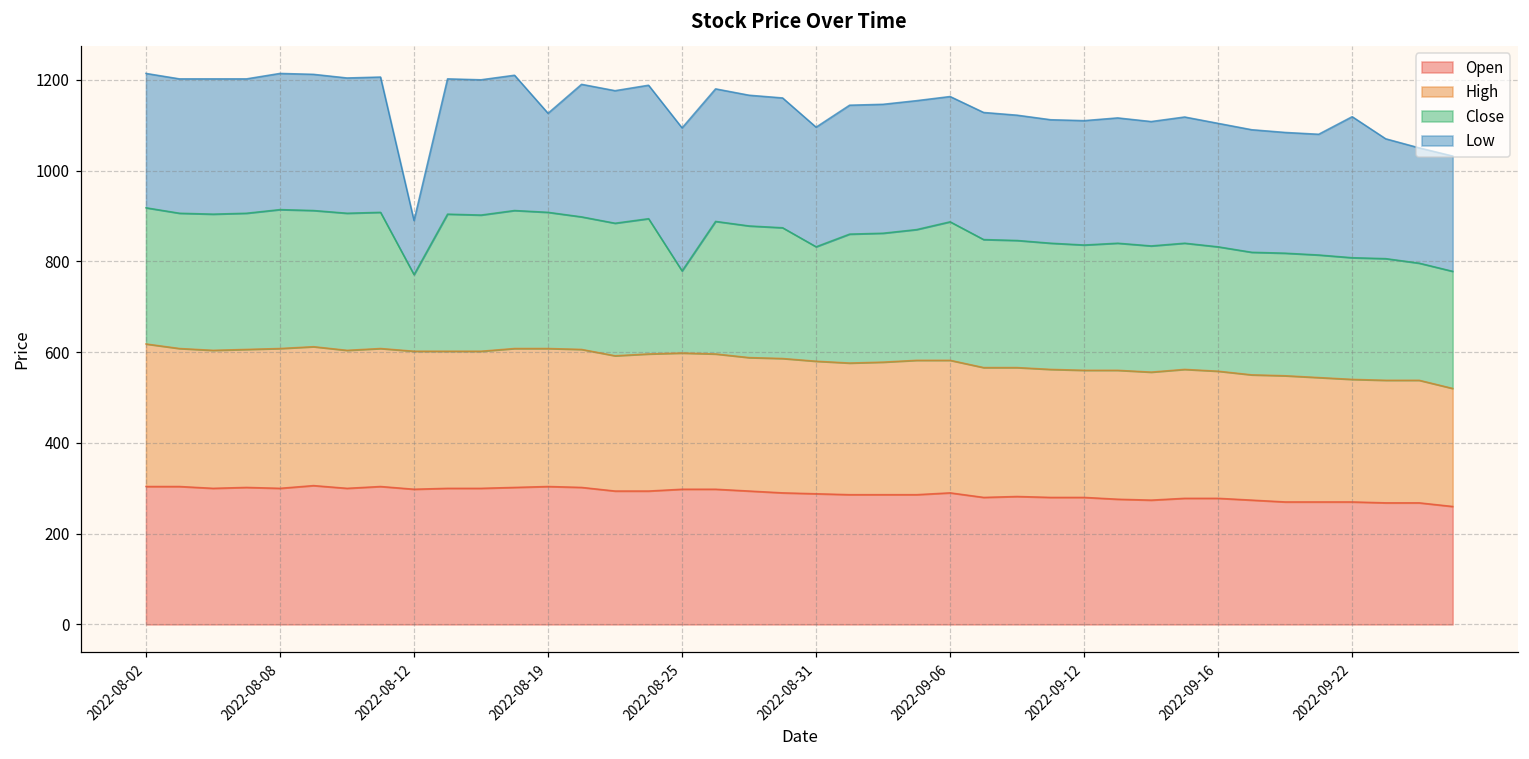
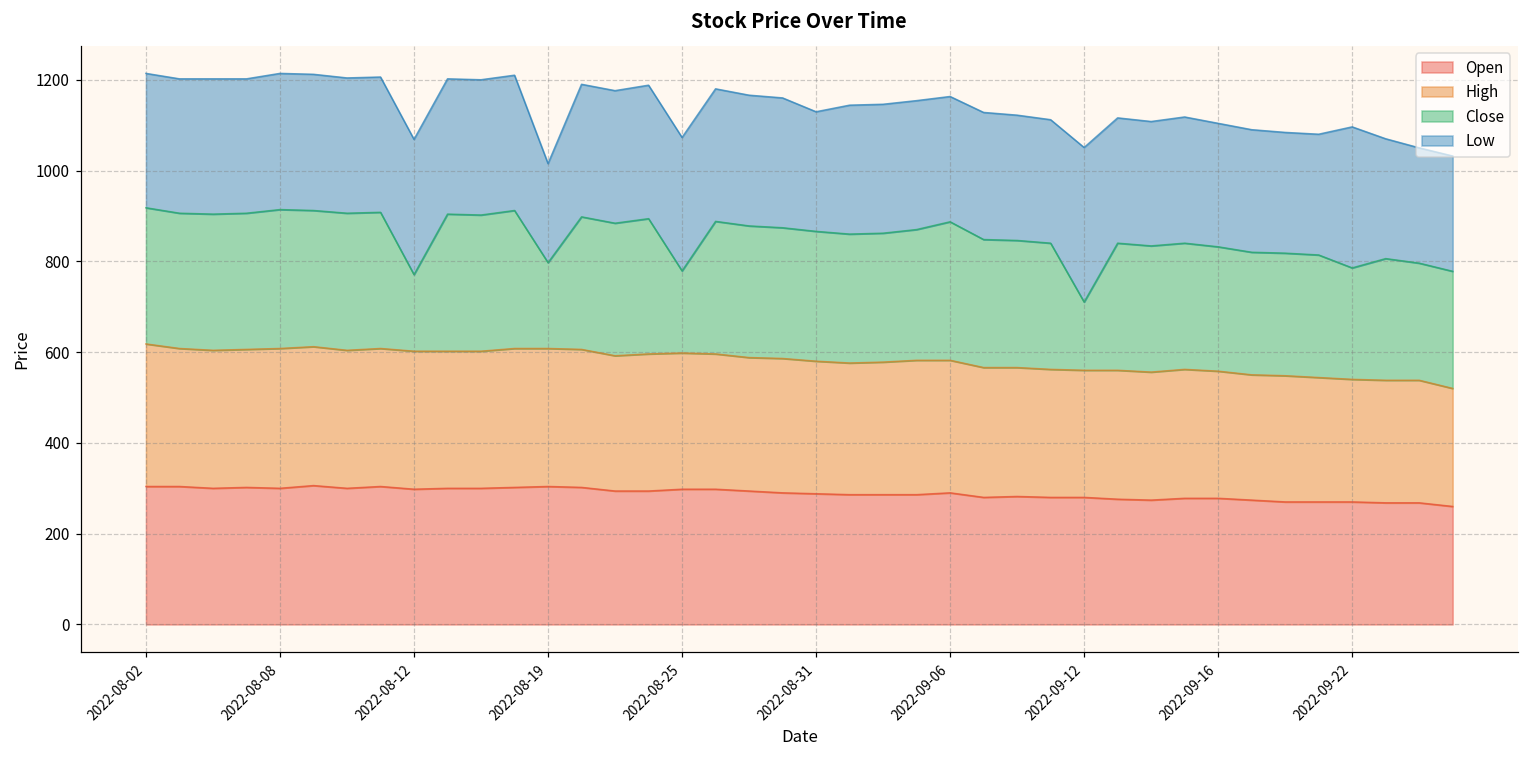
  {
    "Close": {
      "2022-08-02": 300,
      "2022-08-08": 310,
      "2022-08-12": 170,
-     "2022-08-19": 300,
+     "2022-08-19": 190,
      "2022-08-25": 180,
-     "2022-08-31": 250,
+     "2022-08-31": 290,
      "2022-09-06": 310,
-     "2022-09-12": 280,
+     "2022-09-12": 150,
      "2022-09-16": 270,
-     "2022-09-22": 270
+     "2022-09-22": 250
    },
    "Low": {
      "2022-08-02": 300,
      "2022-08-08": 300,
-     "2022-08-12": 120,
+     "2022-08-12": 300,
      "2022-08-19": 220,
-     "2022-08-25": 320,
+     "2022-08-25": 290,
      "2022-08-31": 260,
      "2022-09-06": 280,
-     "2022-09-12": 270,
+     "2022-09-12": 340,
      "2022-09-16": 270,
      "2022-09-22": 310
    }
  }
